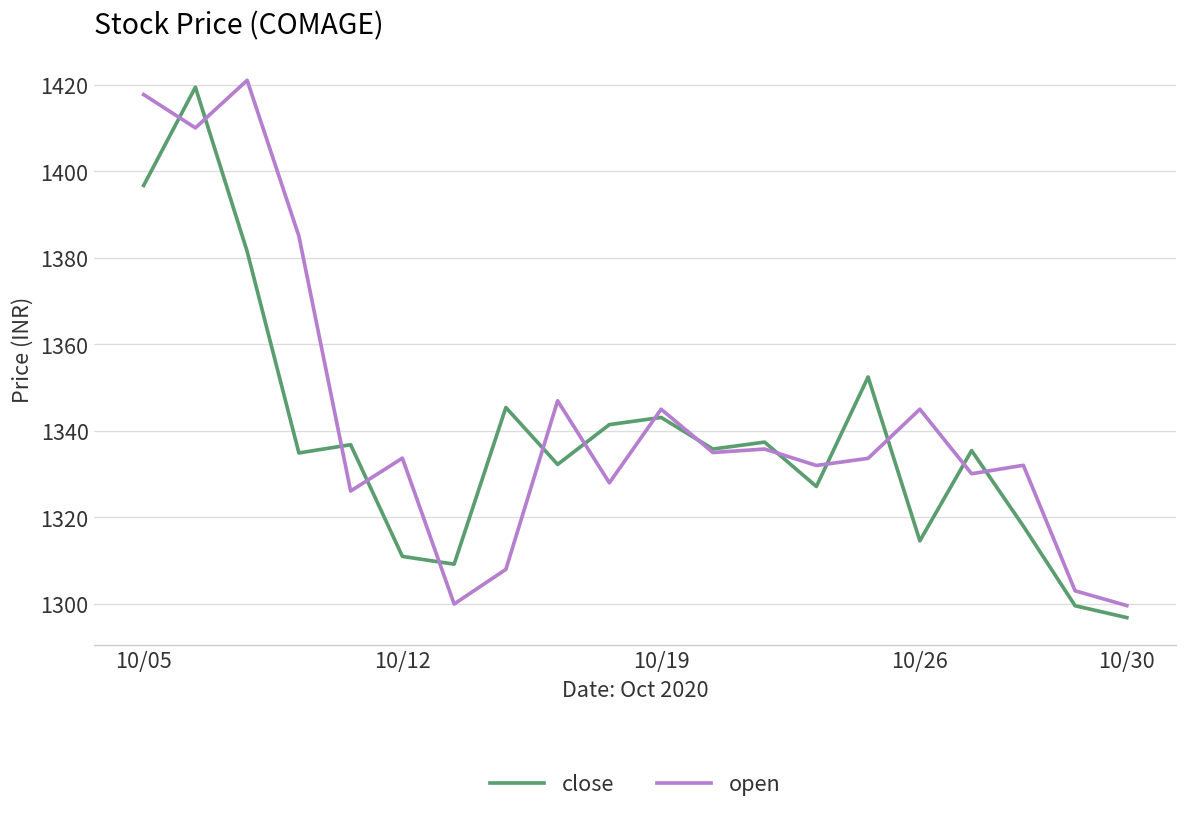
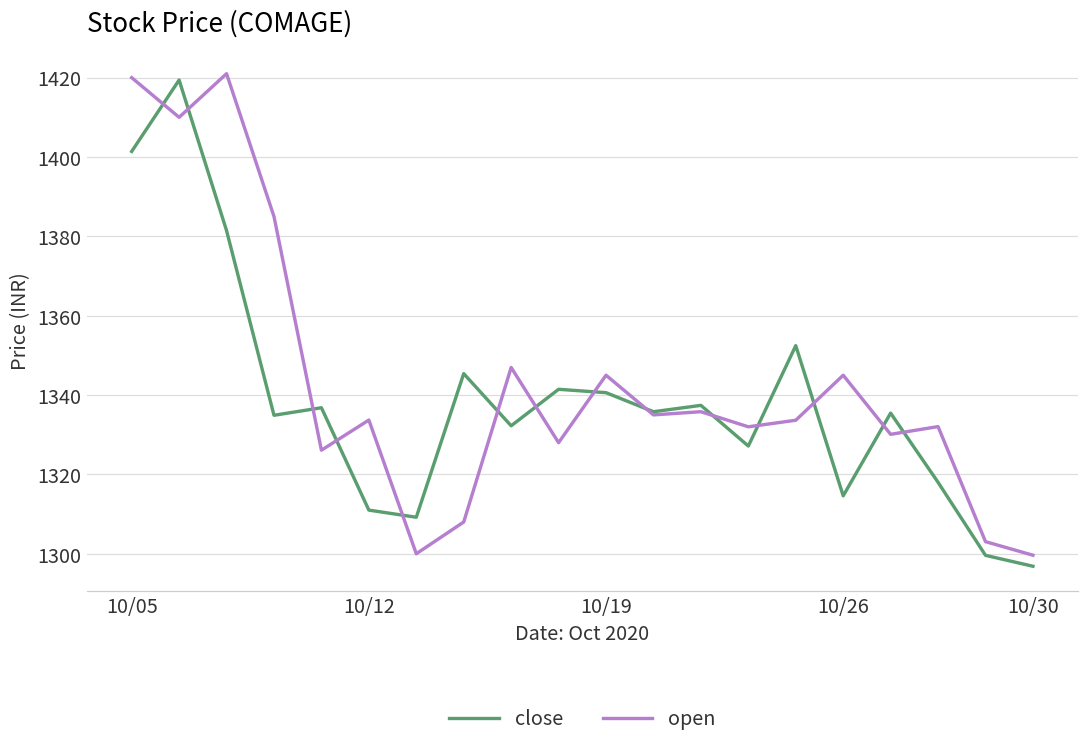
  {
    "close": {
-     "10/05": 1397,
+     "10/05": 1401,
      "10/12": 1311,
-     "10/19": 1343,
+     "10/19": 1341,
      "10/26": 1315,
      "10/30": 1297
    },
    "open": {
-     "10/05": 1418,
+     "10/05": 1420,
      "10/12": 1334,
      "10/19": 1345,
      "10/26": 1345,
      "10/30": 1300
    }
  }
